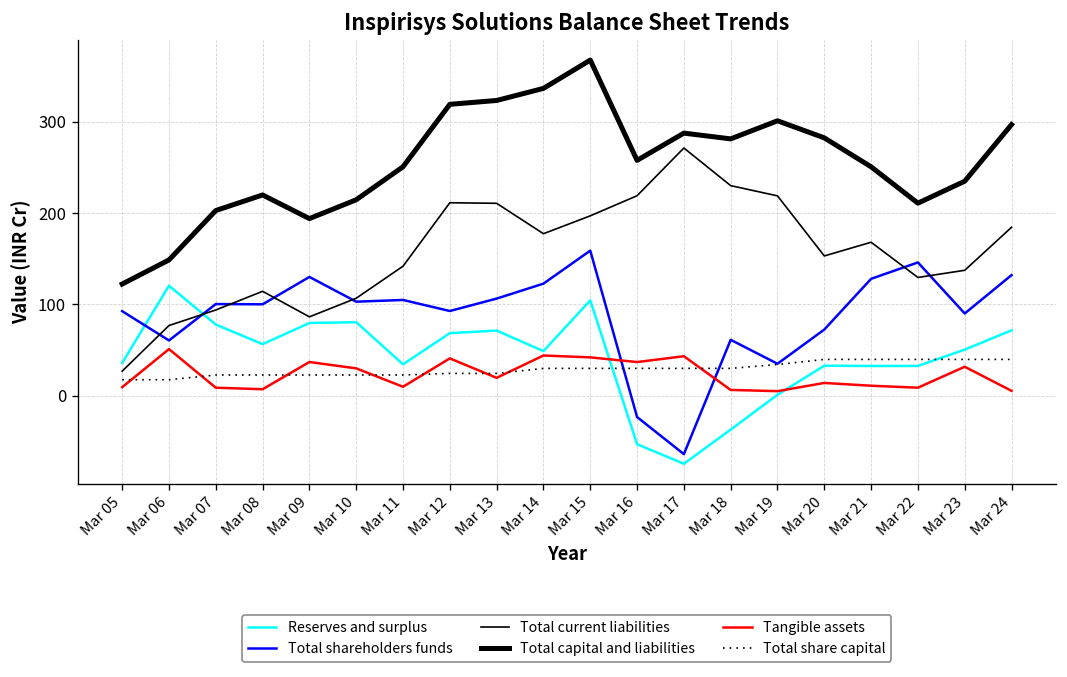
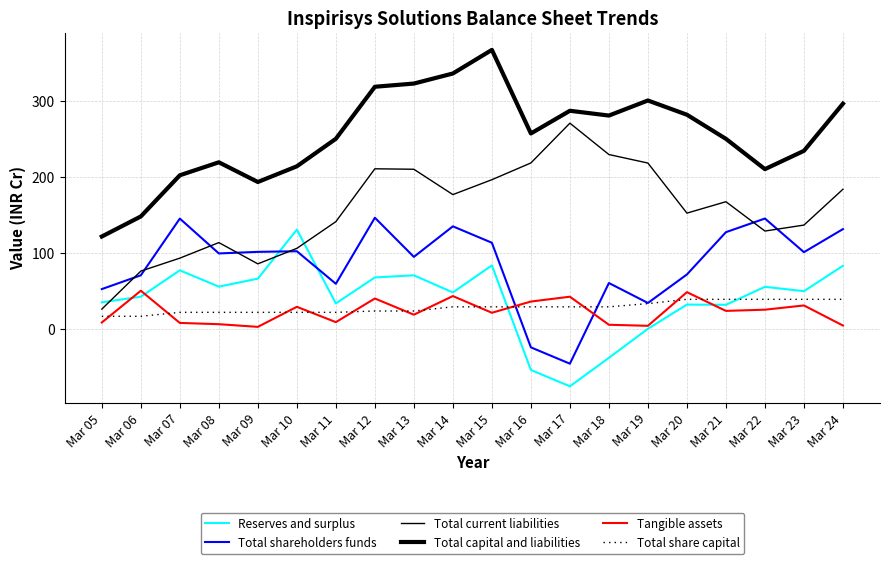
  {
    "Reserves and surplus": {
      "Mar 05": 40,
-     "Mar 06": 120,
+     "Mar 06": 40,
      "Mar 07": 80,
      "Mar 08": 60,
-     "Mar 09": 80,
-     "Mar 10": 80,
+     "Mar 09": 70,
+     "Mar 10": 130,
      "Mar 11": 30,
      "Mar 12": 70,
      "Mar 13": 70,
      "Mar 14": 50,
-     "Mar 15": 100,
+     "Mar 15": 80,
      "Mar 16": -50,
      "Mar 17": -70,
      "Mar 18": -40,
      "Mar 19": 0,
      "Mar 20": 30,
      "Mar 21": 30,
-     "Mar 22": 30,
+     "Mar 22": 60,
      "Mar 23": 50,
-     "Mar 24": 70
+     "Mar 24": 80
    },
    "Total shareholders funds": {
-     "Mar 05": 90,
-     "Mar 06": 60,
-     "Mar 07": 100,
+     "Mar 05": 50,
+     "Mar 06": 70,
+     "Mar 07": 150,
      "Mar 08": 100,
-     "Mar 09": 130,
+     "Mar 09": 100,
      "Mar 10": 100,
-     "Mar 11": 100,
-     "Mar 12": 90,
-     "Mar 13": 110,
-     "Mar 14": 120,
-     "Mar 15": 160,
+     "Mar 11": 60,
+     "Mar 12": 150,
+     "Mar 13": 100,
+     "Mar 14": 140,
+     "Mar 15": 110,
      "Mar 16": -20,
-     "Mar 17": -60,
+     "Mar 17": -50,
      "Mar 18": 60,
      "Mar 20": 70,
      "Mar 21": 130,
      "Mar 22": 150,
-     "Mar 23": 90,
+     "Mar 23": 100,
      "Mar 24": 130
    },
    "Tangible assets": {
      "Mar 05": 10,
      "Mar 06": 50,
      "Mar 07": 10,
      "Mar 08": 10,
-     "Mar 09": 40,
+     "Mar 09": 0,
      "Mar 10": 30,
      "Mar 11": 10,
      "Mar 12": 40,
      "Mar 13": 20,
      "Mar 14": 40,
-     "Mar 15": 40,
+     "Mar 15": 20,
      "Mar 16": 40,
      "Mar 17": 40,
      "Mar 18": 10,
      "Mar 19": 0,
-     "Mar 20": 10,
-     "Mar 21": 10,
-     "Mar 22": 10,
+     "Mar 20": 50,
+     "Mar 21": 20,
+     "Mar 22": 30,
      "Mar 23": 30,
      "Mar 24": 10
    }
  }
